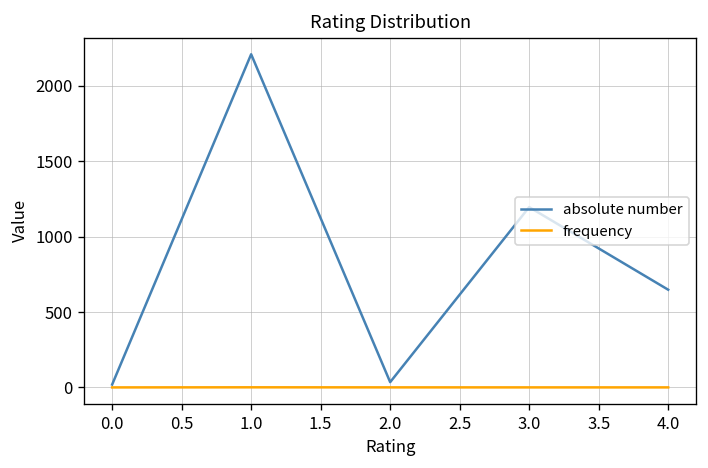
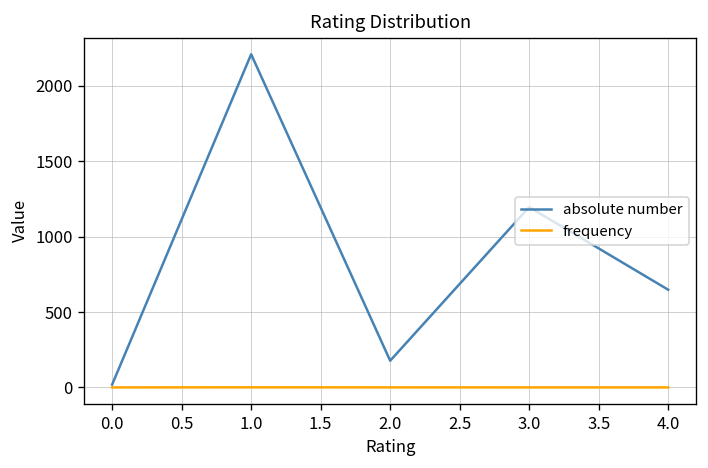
  {
    "absolute number": {
      "1.0": 2210,
-     "2.0": 40,
+     "2.0": 180,
      "4.0": 650
    },
    "frequency": {
      "1.0": 0,
      "2.0": 0,
      "3.0": 0,
      "4.0": 0
    }
  }
